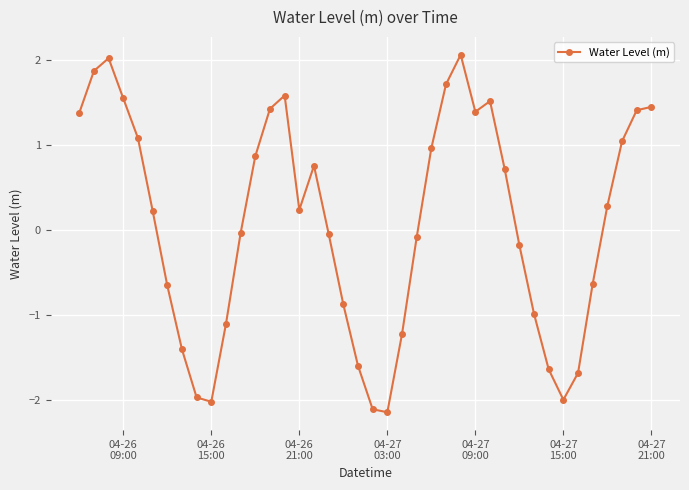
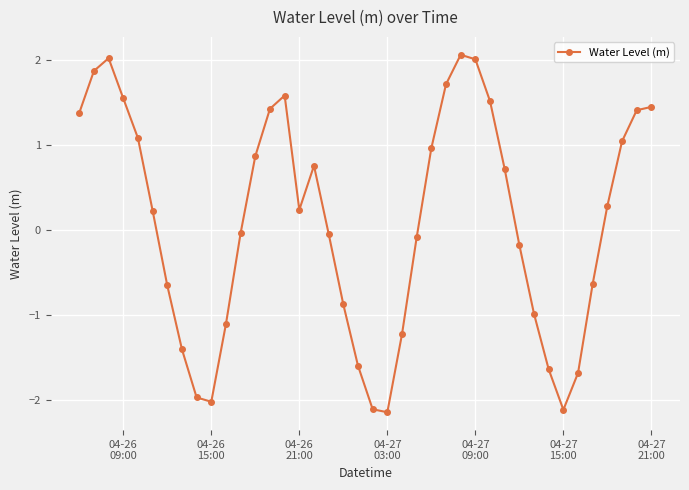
  {
    "04-26 09:00": 1.6,
    "04-26 15:00": -2.0,
    "04-26 21:00": 0.2,
    "04-27 03:00": -2.1,
-   "04-27 09:00": 1.4,
-   "04-27 15:00": -2.0,
+   "04-27 09:00": 2.0,
+   "04-27 15:00": -2.1,
    "04-27 21:00": 1.5
  }
